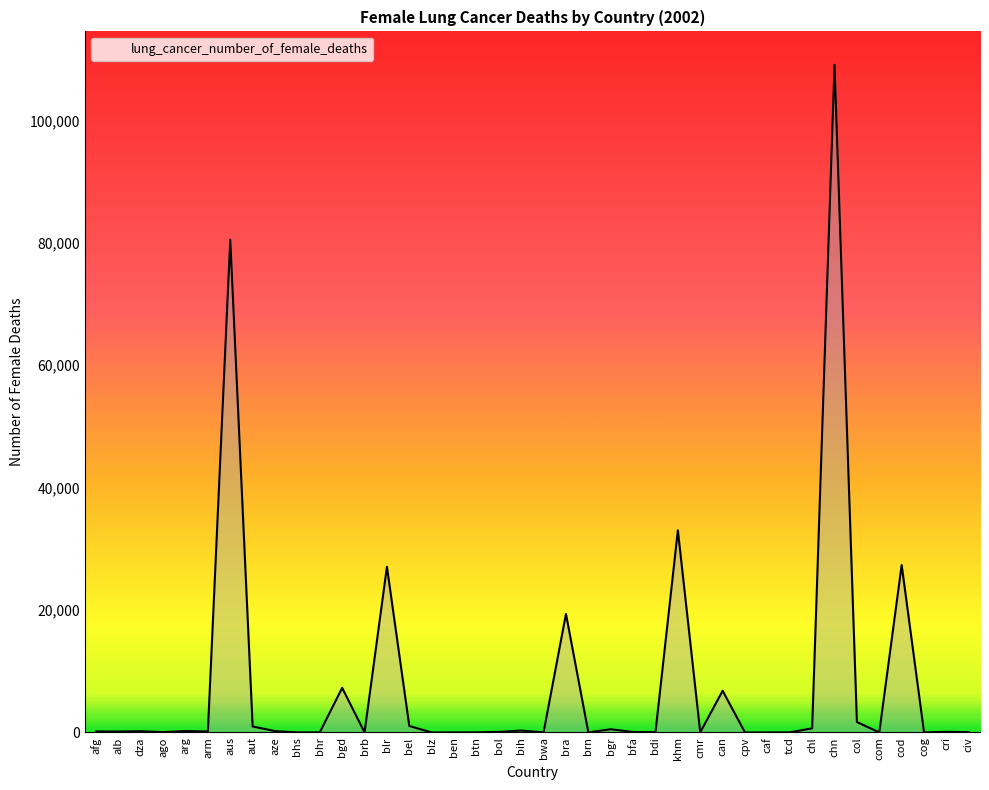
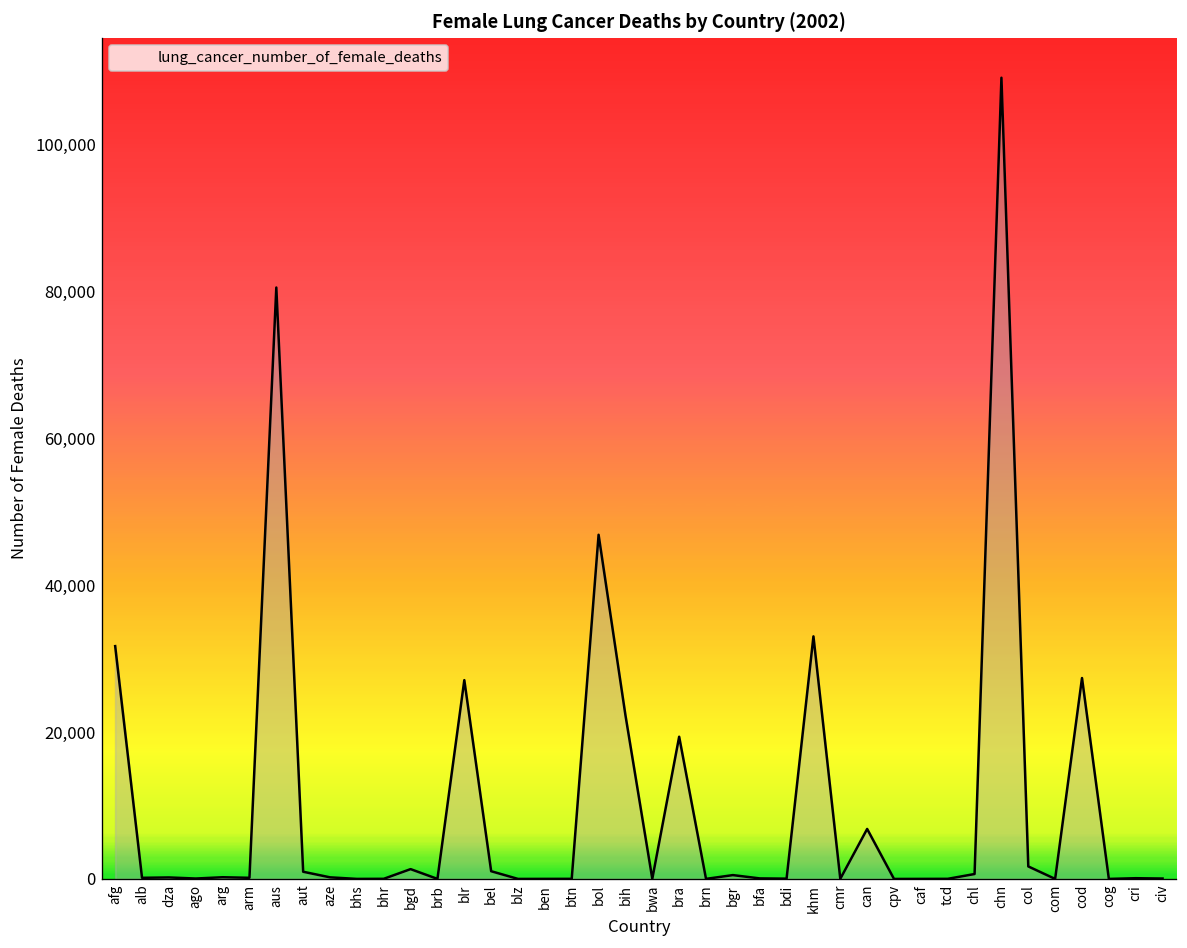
  {
-   "afg": "0",
+   "afg": "32,000",
    "alb": "0",
    "dza": "0",
    "ago": "0",
    "arg": "0",
    "arm": "0",
    "aus": "81,000",
    "aut": "1,000",
    "aze": "0",
    "bhs": "0",
    "bhr": "0",
-   "bgd": "7,000",
+   "bgd": "1,000",
    "brb": "0",
    "blr": "27,000",
    "bel": "1,000",
    "blz": "0",
    "ben": "0",
    "btn": "0",
-   "bol": "0",
-   "bih": "0",
+   "bol": "47,000",
+   "bih": "22,000",
    "bwa": "0",
    "bra": "19,000",
    "brn": "0",
    "bgr": "1,000",
    "bfa": "0",
    "bdi": "0",
    "khm": "33,000",
    "cmr": "0",
    "can": "7,000",
    "cpv": "0",
    "caf": "0",
    "tcd": "0",
    "chl": "1,000",
    "chn": "109,000",
    "col": "2,000",
    "com": "0",
    "cod": "27,000",
    "cog": "0",
    "cri": "0",
    "civ": "0"
  }
